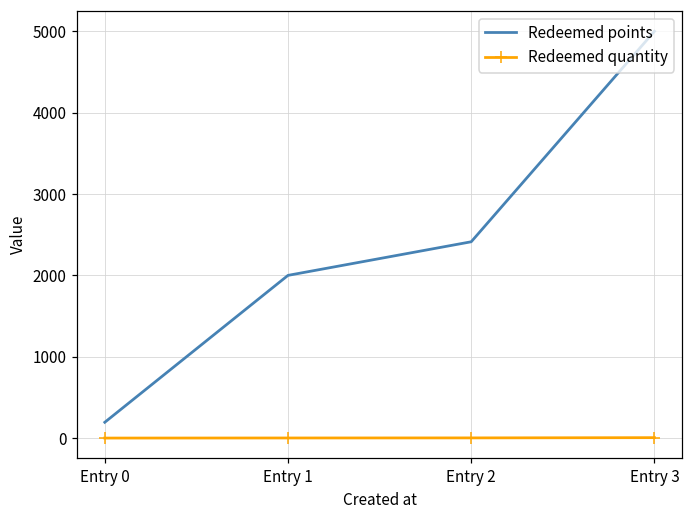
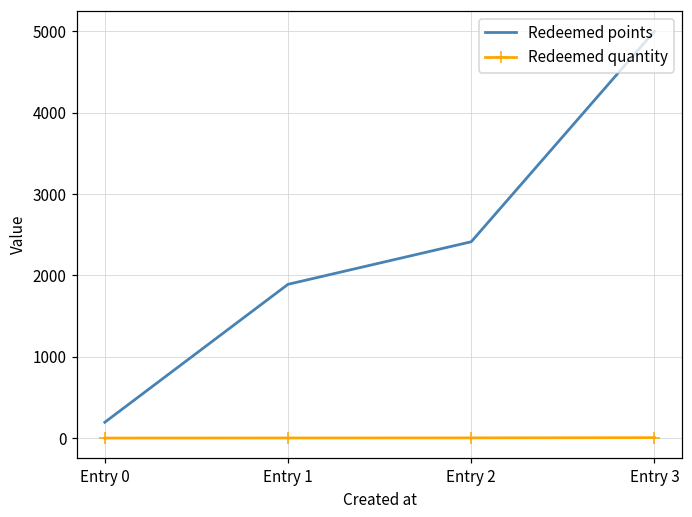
  {
    "Redeemed points": {
      "Entry 0": 200,
-     "Entry 1": 2000,
+     "Entry 1": 1900,
      "Entry 2": 2400
    },
    "Redeemed quantity": {
      "Entry 0": 0,
      "Entry 1": 0,
      "Entry 2": 0,
      "Entry 3": 0
    }
  }
